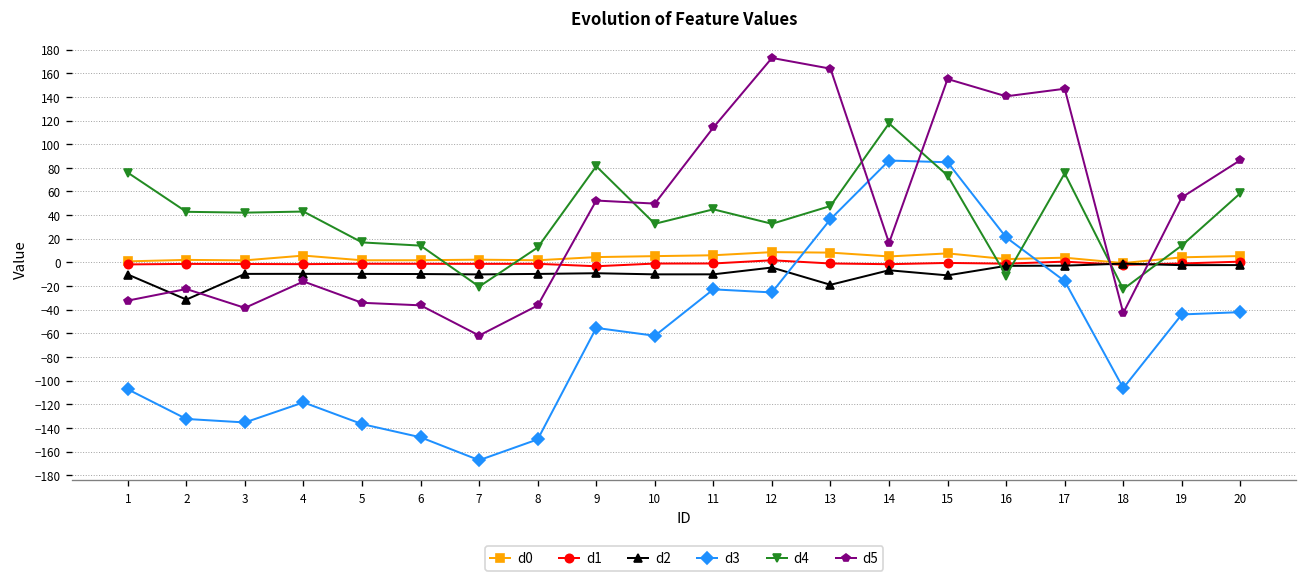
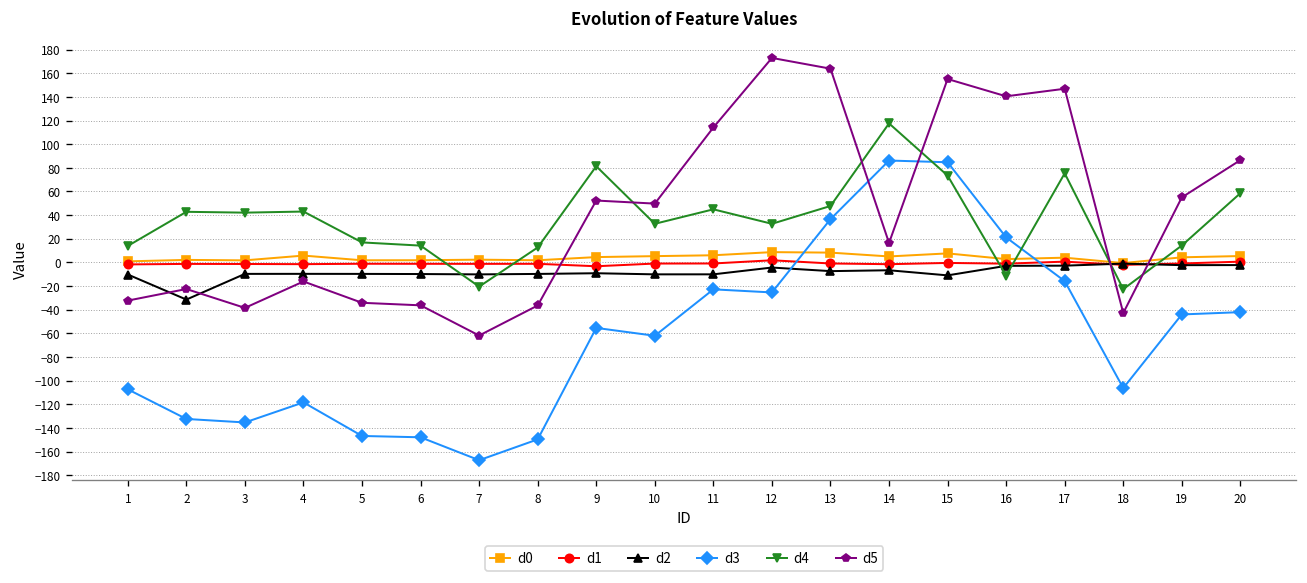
  {
    "d0": {
      "2": 0,
      "3": 0,
      "4": 10,
      "5": 0,
      "6": 0,
      "7": 0,
      "8": 0,
      "9": 0,
      "10": 10,
      "11": 10,
      "12": 10,
      "13": 10,
      "14": 10,
      "15": 10,
      "16": 0,
      "17": 0,
      "19": 0,
      "20": 10
    },
    "d1": {
      "2": 0,
      "3": 0,
      "4": 0,
      "5": 0,
      "6": 0,
      "7": 0,
      "8": 0,
      "9": 0,
      "10": 0,
      "11": 0,
      "12": 0,
      "13": 0,
      "14": 0,
      "15": 0,
      "17": 0,
      "20": 0
    },
    "d2": {
      "1": -10,
      "2": -30,
      "3": -10,
      "4": -10,
      "5": -10,
      "6": -10,
      "7": -10,
      "8": -10,
      "9": -10,
      "10": -10,
      "11": -10,
      "12": 0,
-     "13": -20,
+     "13": -10,
      "14": -10,
      "15": -10,
      "17": 0,
      "20": 0
    },
    "d3": {
      "1": -110,
      "2": -130,
      "3": -140,
      "4": -120,
-     "5": -140,
+     "5": -150,
      "6": -150,
      "7": -170,
      "8": -150,
      "9": -60,
      "10": -60,
      "11": -20,
      "12": -30,
      "13": 40,
      "14": 90,
      "15": 80,
      "16": 20,
      "17": -20,
      "18": -110,
      "19": -40,
      "20": -40
    },
    "d4": {
-     "1": 80,
+     "1": 10,
      "2": 40,
      "3": 40,
      "4": 40,
      "5": 20,
      "6": 10,
      "7": -20,
      "8": 10,
      "9": 80,
      "10": 30,
      "11": 40,
      "12": 30,
      "13": 50,
      "14": 120,
      "15": 70,
      "16": -10,
      "17": 80,
      "18": -20,
      "19": 10,
      "20": 60
    },
    "d5": {
      "1": -30,
      "2": -20,
      "3": -40,
      "4": -20,
      "5": -30,
      "6": -40,
      "7": -60,
      "8": -40,
      "9": 50,
      "10": 50,
      "11": 110,
      "12": 170,
      "13": 160,
      "14": 20,
      "15": 160,
      "16": 140,
      "17": 150,
      "18": -40,
      "19": 50,
      "20": 90
    }
  }
